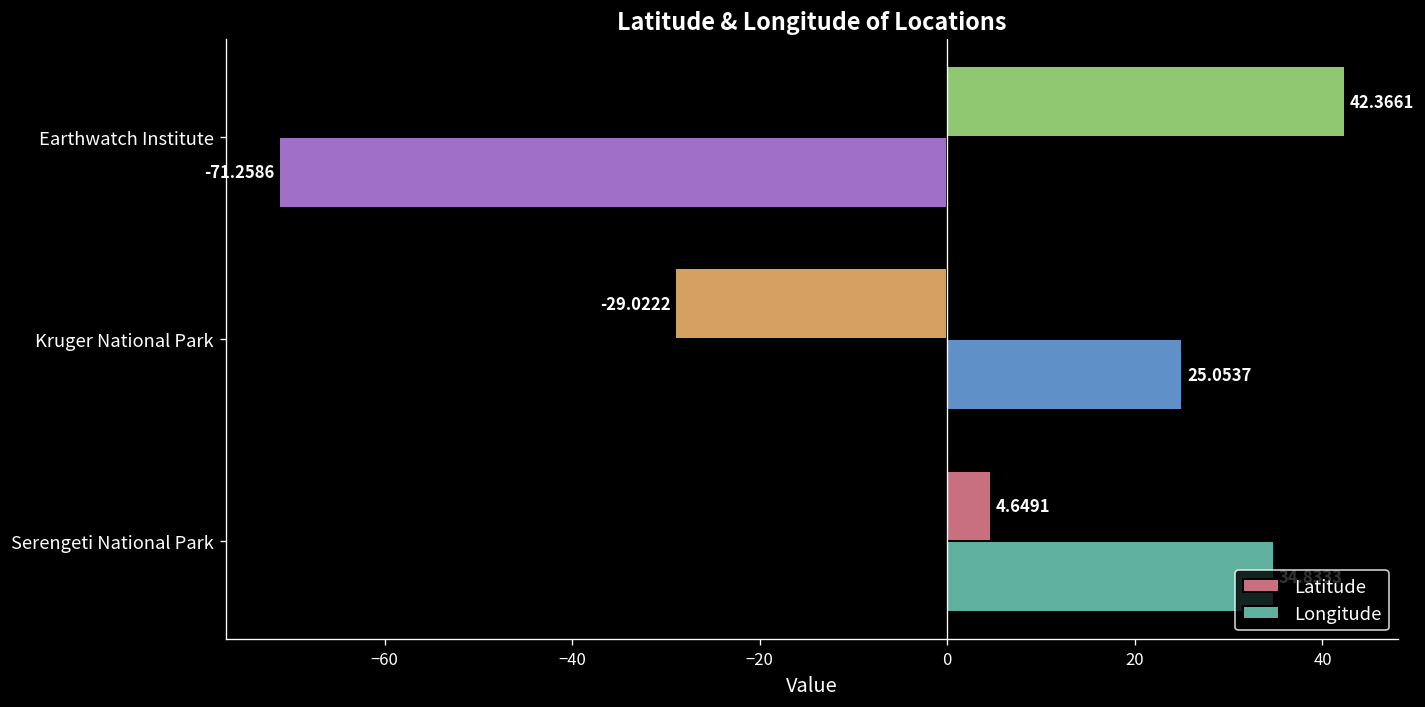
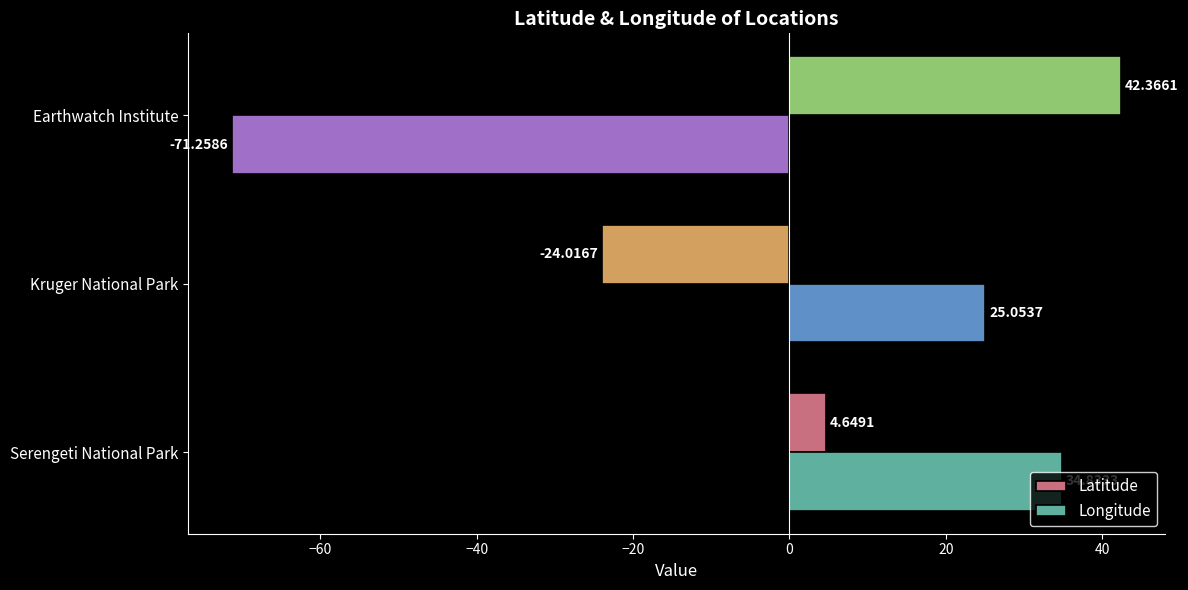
  {
    "Latitude": {
      "Earthwatch Institute": 42.3661,
-     "Kruger National Park": -29.0222,
+     "Kruger National Park": -24.0167,
      "Serengeti National Park": 4.6491
    },
    "Longitude": {
      "Earthwatch Institute": -71.2586,
      "Kruger National Park": 25.0537
    }
  }
